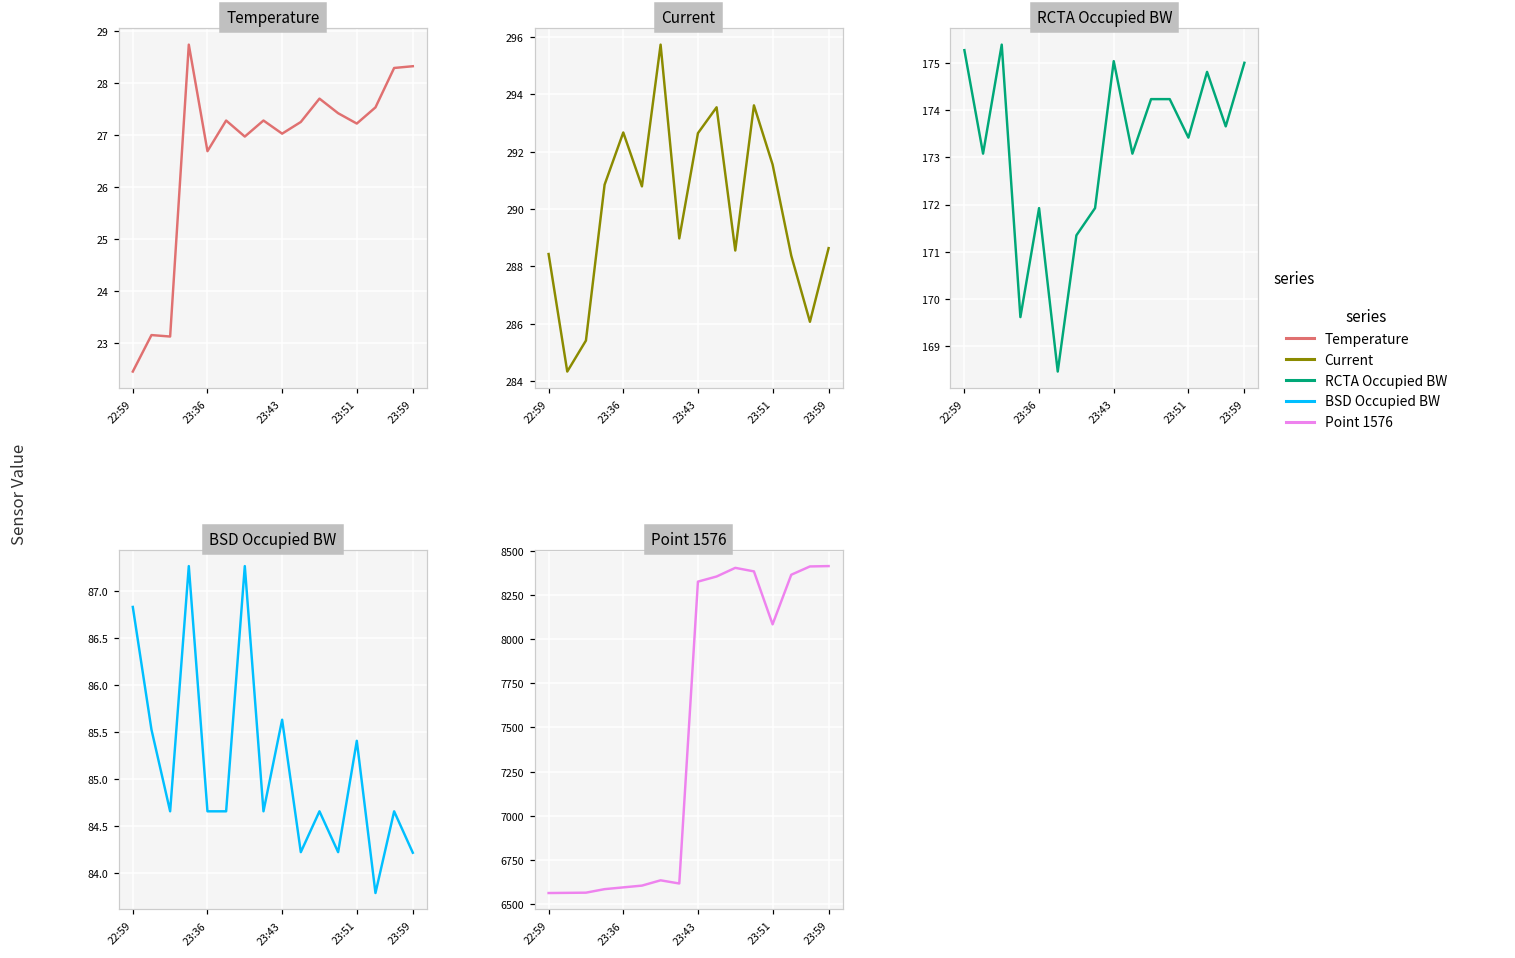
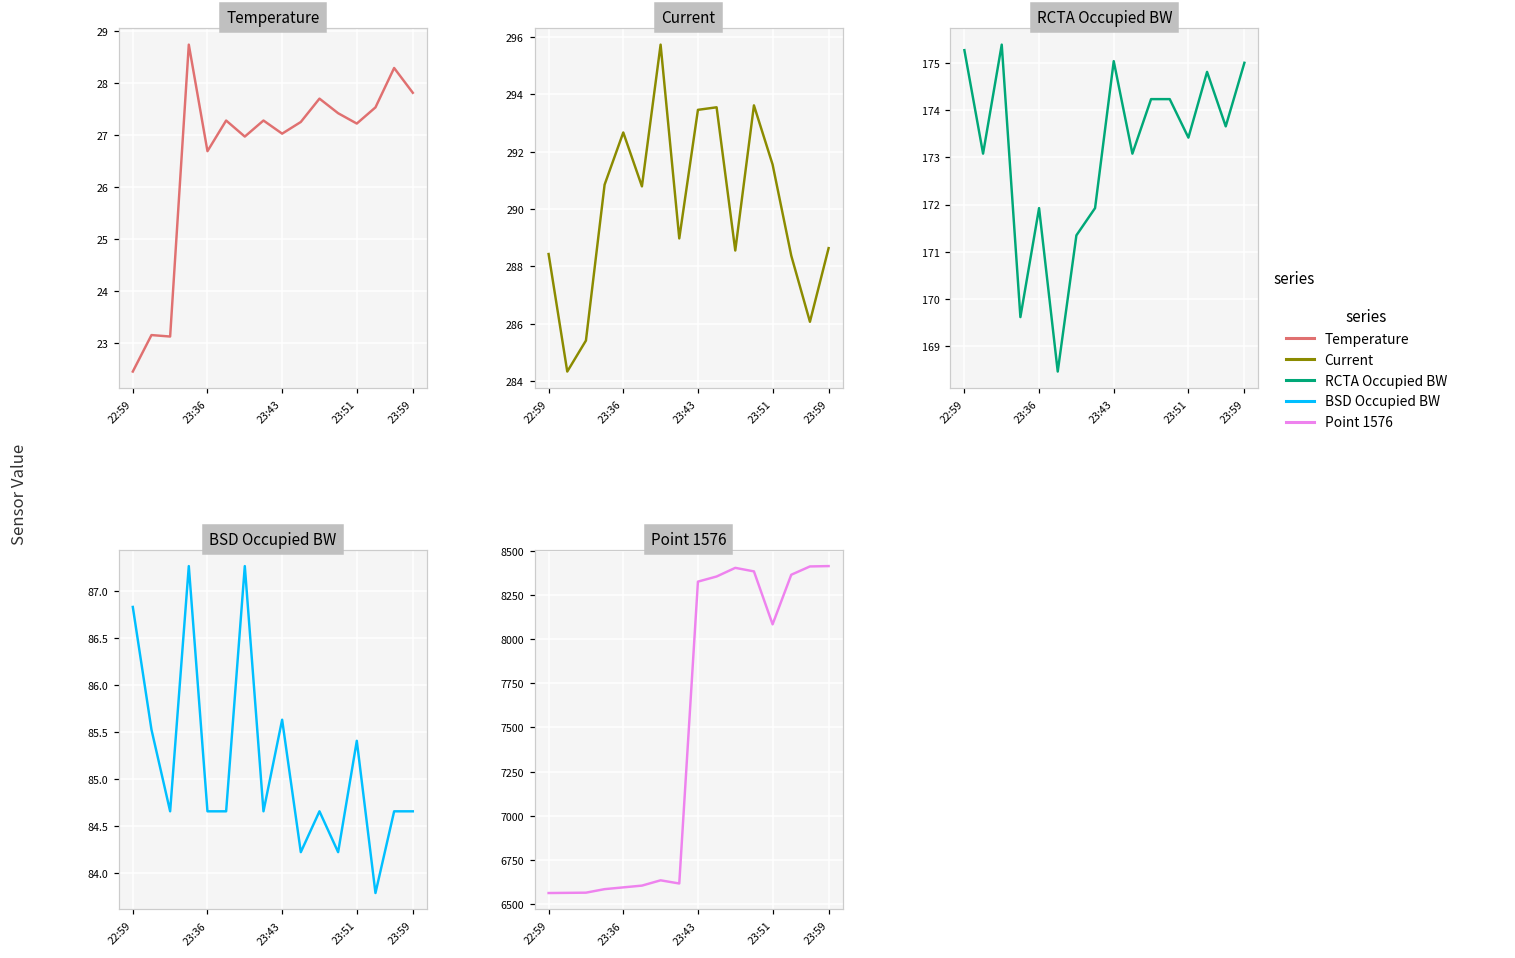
  {
    "Temperature": {
      "22:59": 22.5,
      "23:36": 26.7,
      "23:43": 27.0,
      "23:51": 27.2,
-     "23:59": 28.3
+     "23:59": 27.8
    },
    "Current": {
      "22:59": 288.4,
      "23:36": 292.7,
-     "23:43": 292.6,
+     "23:43": 293.5,
      "23:51": 291.6,
      "23:59": 288.6
    },
    "RCTA Occupied BW": {
      "22:59": 175.3,
      "23:36": 171.9,
      "23:43": 175.0,
      "23:51": 173.4,
      "23:59": 175.0
    },
    "BSD Occupied BW": {
      "22:59": 86.8,
      "23:36": 84.7,
      "23:43": 85.6,
      "23:51": 85.4,
-     "23:59": 84.2
+     "23:59": 84.7
    },
    "Point 1576": {
      "22:59": 6560,
      "23:36": 6590,
      "23:43": 8330,
      "23:51": 8080,
      "23:59": 8410
    }
  }
